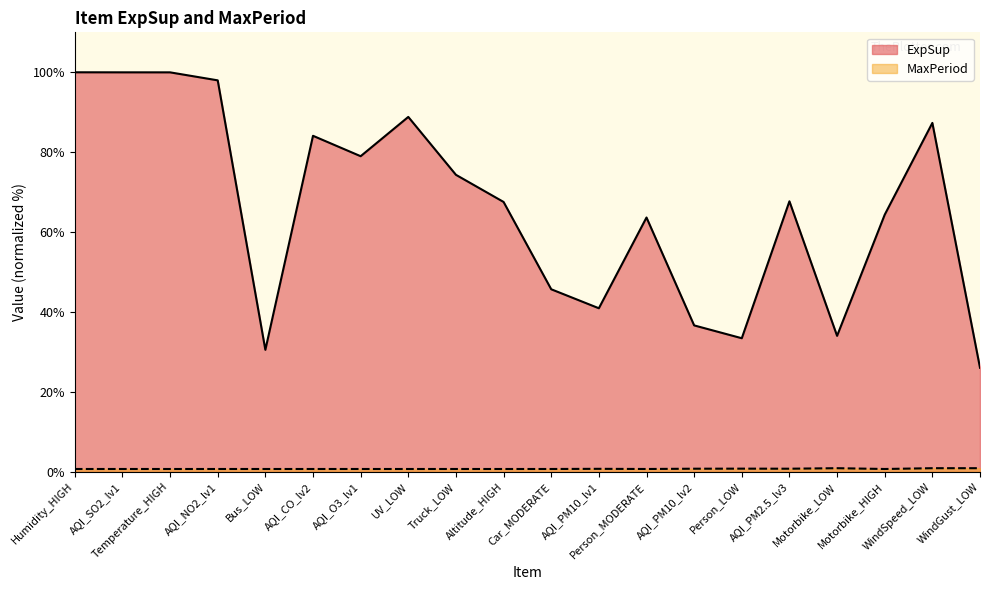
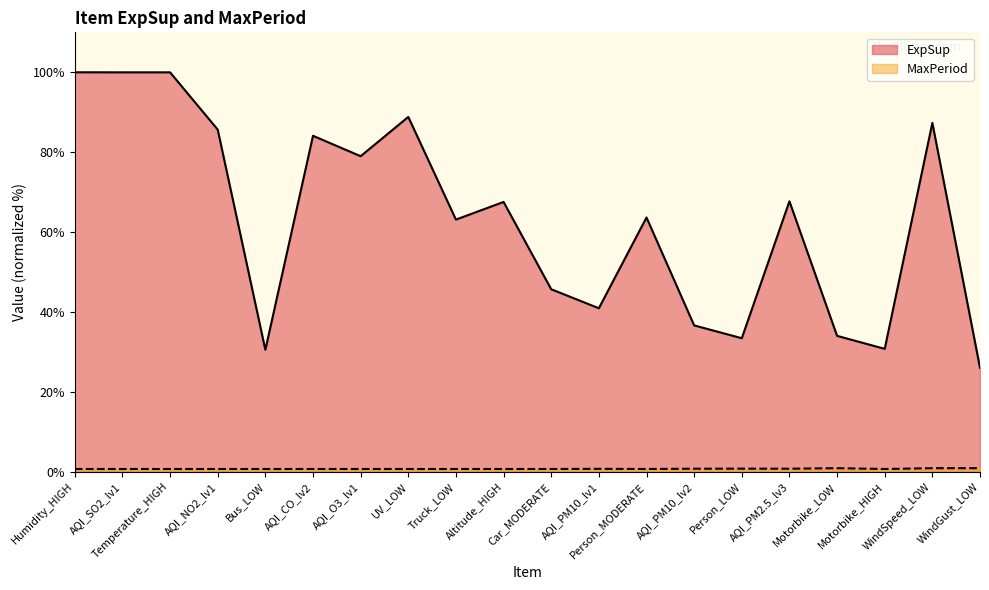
  {
    "ExpSup": {
      "Humidity_HIGH": "100%",
      "AQI_SO2_lv1": "100%",
      "Temperature_HIGH": "100%",
-     "AQI_NO2_lv1": "98%",
+     "AQI_NO2_lv1": "86%",
      "Bus_LOW": "31%",
      "AQI_CO_lv2": "84%",
      "AQI_O3_lv1": "79%",
      "UV_LOW": "89%",
-     "Truck_LOW": "74%",
+     "Truck_LOW": "63%",
      "Altitude_HIGH": "68%",
      "Car_MODERATE": "46%",
      "AQI_PM10_lv1": "41%",
      "Person_MODERATE": "64%",
      "AQI_PM10_lv2": "37%",
      "Person_LOW": "33%",
      "AQI_PM2.5_lv3": "68%",
      "Motorbike_LOW": "34%",
-     "Motorbike_HIGH": "64%",
+     "Motorbike_HIGH": "31%",
      "WindSpeed_LOW": "87%",
      "WindGust_LOW": "26%"
    },
    "MaxPeriod": {
      "Humidity_HIGH": "1%",
      "AQI_SO2_lv1": "1%",
      "Temperature_HIGH": "1%",
      "AQI_NO2_lv1": "1%",
      "Bus_LOW": "1%",
      "AQI_CO_lv2": "1%",
      "AQI_O3_lv1": "1%",
      "UV_LOW": "1%",
      "Truck_LOW": "1%",
      "Altitude_HIGH": "1%",
      "Car_MODERATE": "1%",
      "AQI_PM10_lv1": "1%",
      "Person_MODERATE": "1%",
      "AQI_PM10_lv2": "1%",
      "Person_LOW": "1%",
      "AQI_PM2.5_lv3": "1%",
      "Motorbike_LOW": "1%",
      "Motorbike_HIGH": "1%",
      "WindSpeed_LOW": "1%",
      "WindGust_LOW": "1%"
    }
  }
